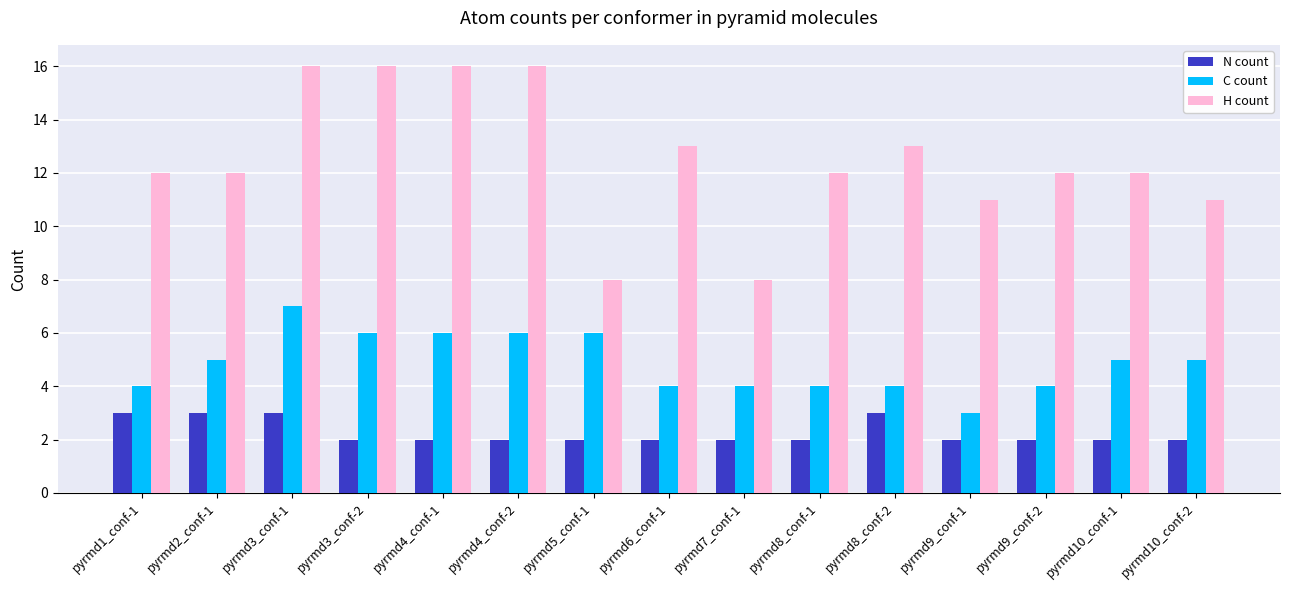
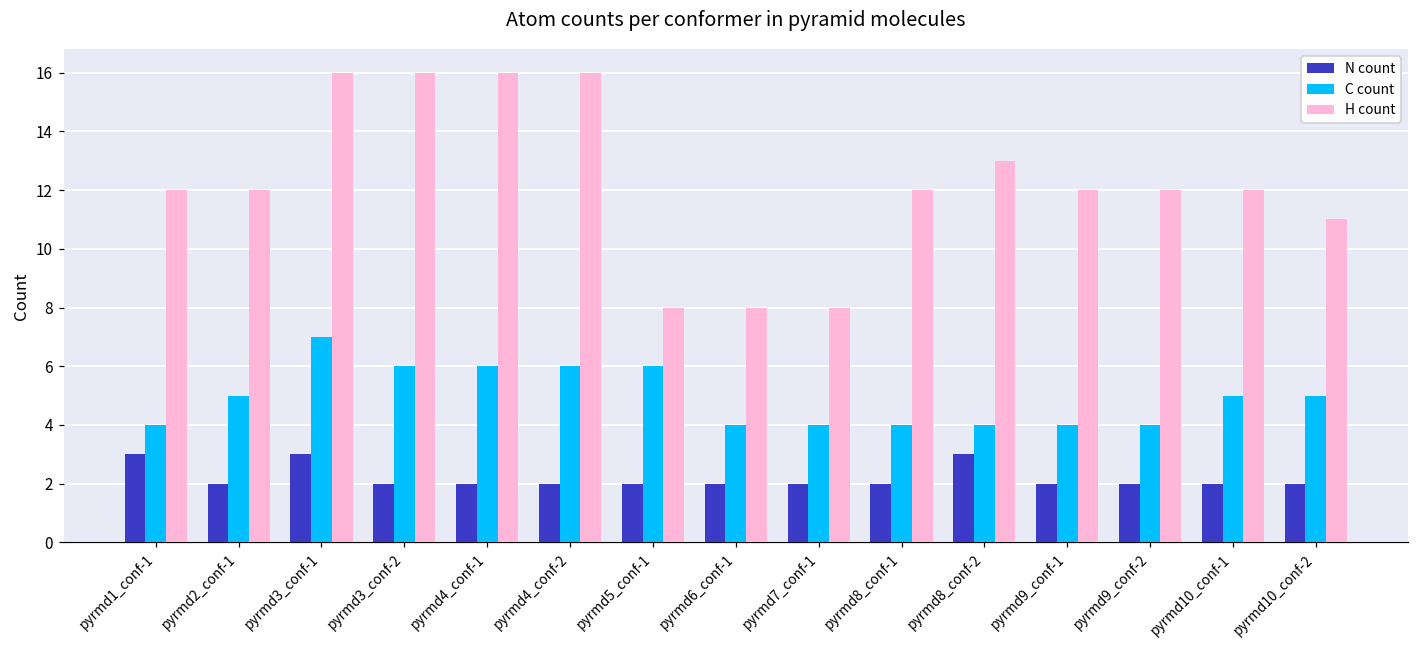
  {
    "N count": {
      "pyrmd1_conf-1": 3,
-     "pyrmd2_conf-1": 3,
+     "pyrmd2_conf-1": 2,
      "pyrmd3_conf-1": 3,
      "pyrmd3_conf-2": 2,
      "pyrmd4_conf-1": 2,
      "pyrmd4_conf-2": 2,
      "pyrmd5_conf-1": 2,
      "pyrmd6_conf-1": 2,
      "pyrmd7_conf-1": 2,
      "pyrmd8_conf-1": 2,
      "pyrmd8_conf-2": 3,
      "pyrmd9_conf-1": 2,
      "pyrmd9_conf-2": 2,
      "pyrmd10_conf-1": 2,
      "pyrmd10_conf-2": 2
    },
    "C count": {
      "pyrmd1_conf-1": 4,
      "pyrmd2_conf-1": 5,
      "pyrmd3_conf-1": 7,
      "pyrmd3_conf-2": 6,
      "pyrmd4_conf-1": 6,
      "pyrmd4_conf-2": 6,
      "pyrmd5_conf-1": 6,
      "pyrmd6_conf-1": 4,
      "pyrmd7_conf-1": 4,
      "pyrmd8_conf-1": 4,
      "pyrmd8_conf-2": 4,
-     "pyrmd9_conf-1": 3,
+     "pyrmd9_conf-1": 4,
      "pyrmd9_conf-2": 4,
      "pyrmd10_conf-1": 5,
      "pyrmd10_conf-2": 5
    },
    "H count": {
      "pyrmd1_conf-1": 12,
      "pyrmd2_conf-1": 12,
      "pyrmd3_conf-1": 16,
      "pyrmd3_conf-2": 16,
      "pyrmd4_conf-1": 16,
      "pyrmd4_conf-2": 16,
      "pyrmd5_conf-1": 8,
-     "pyrmd6_conf-1": 13,
+     "pyrmd6_conf-1": 8,
      "pyrmd7_conf-1": 8,
      "pyrmd8_conf-1": 12,
      "pyrmd8_conf-2": 13,
-     "pyrmd9_conf-1": 11,
+     "pyrmd9_conf-1": 12,
      "pyrmd9_conf-2": 12,
      "pyrmd10_conf-1": 12,
      "pyrmd10_conf-2": 11
    }
  }
